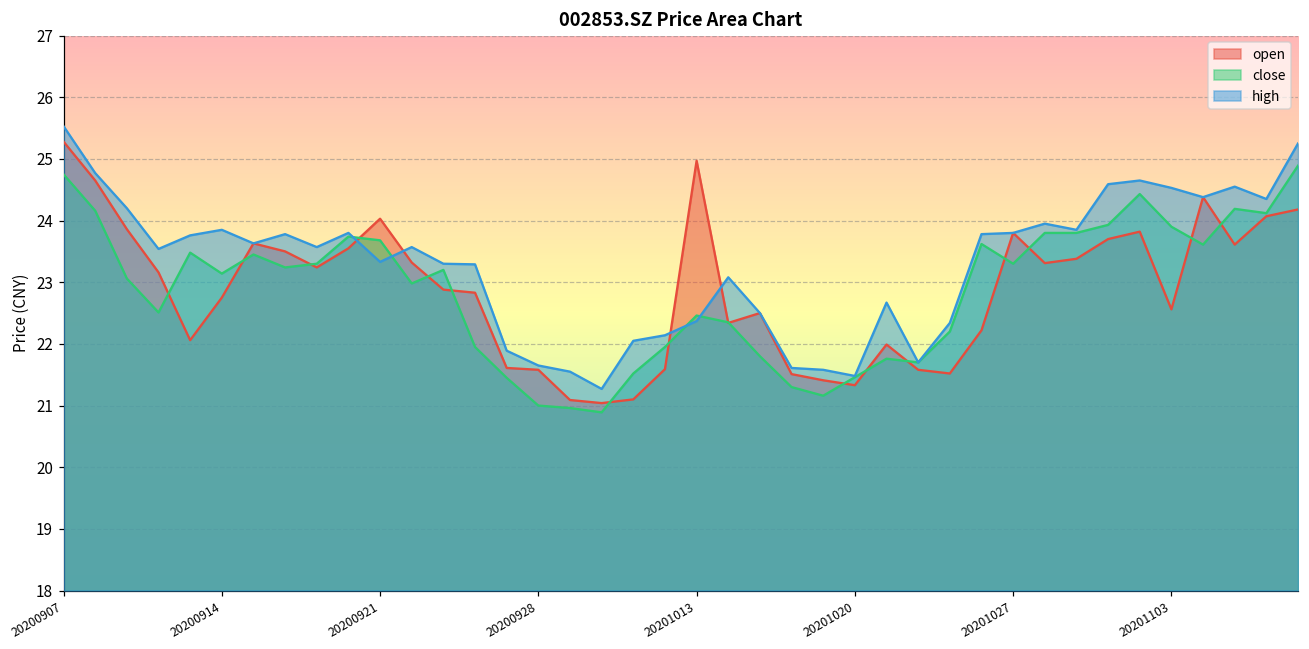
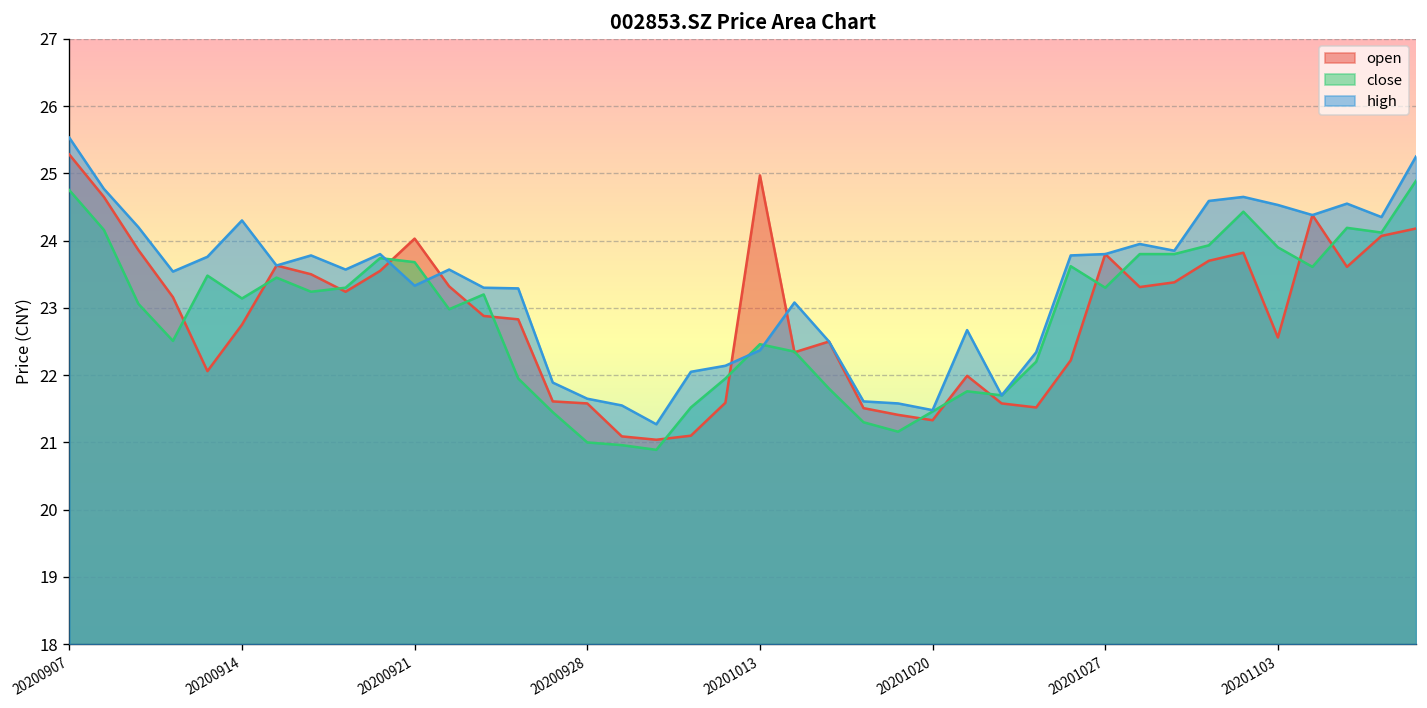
  {
    "open": {
      "20200907": 25.3,
      "20200914": 22.8,
      "20200921": 24.0,
      "20200928": 21.6,
      "20201013": 25.0,
      "20201020": 21.3,
      "20201103": 22.6
    },
    "close": {
      "20200907": 24.8,
      "20200914": 23.1,
      "20200921": 23.7,
      "20200928": 21.0,
      "20201013": 22.5,
      "20201027": 23.3,
      "20201103": 23.9
    },
    "high": {
      "20200907": 25.5,
-     "20200914": 23.9,
+     "20200914": 24.3,
      "20200921": 23.3,
      "20200928": 21.7,
      "20201013": 22.4,
      "20201103": 24.5
    }
  }
